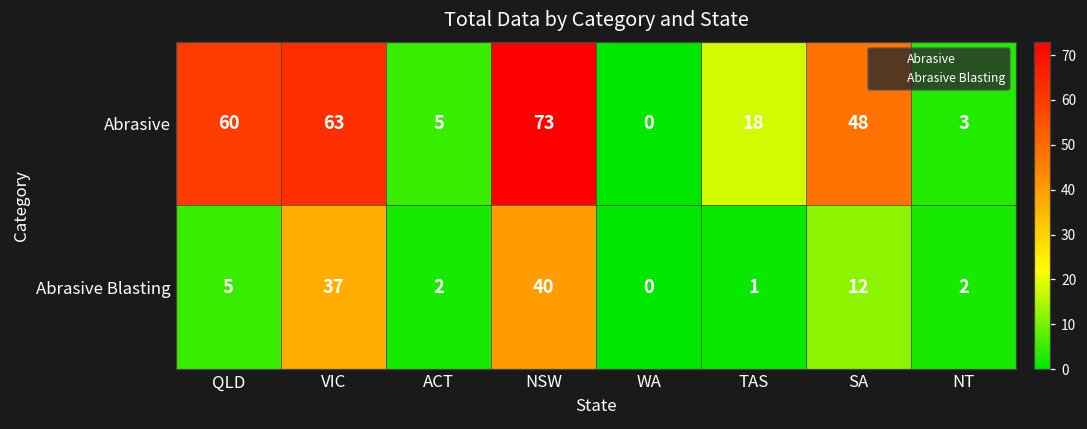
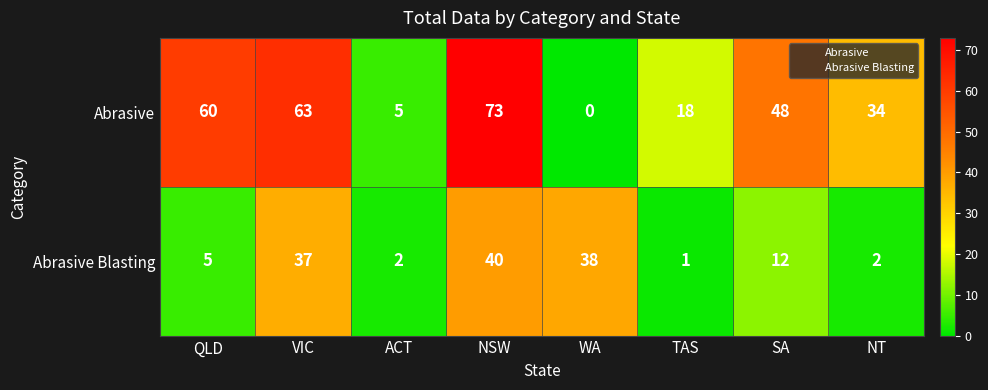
  {
    "Abrasive": {
      "QLD": 60,
      "VIC": 63,
      "ACT": 5,
      "NSW": 73,
      "WA": 0,
      "TAS": 18,
      "SA": 48,
-     "NT": 3
+     "NT": 34
    },
    "Abrasive Blasting": {
      "QLD": 5,
      "VIC": 37,
      "ACT": 2,
      "NSW": 40,
-     "WA": 0,
+     "WA": 38,
      "TAS": 1,
      "SA": 12,
      "NT": 2
    }
  }
